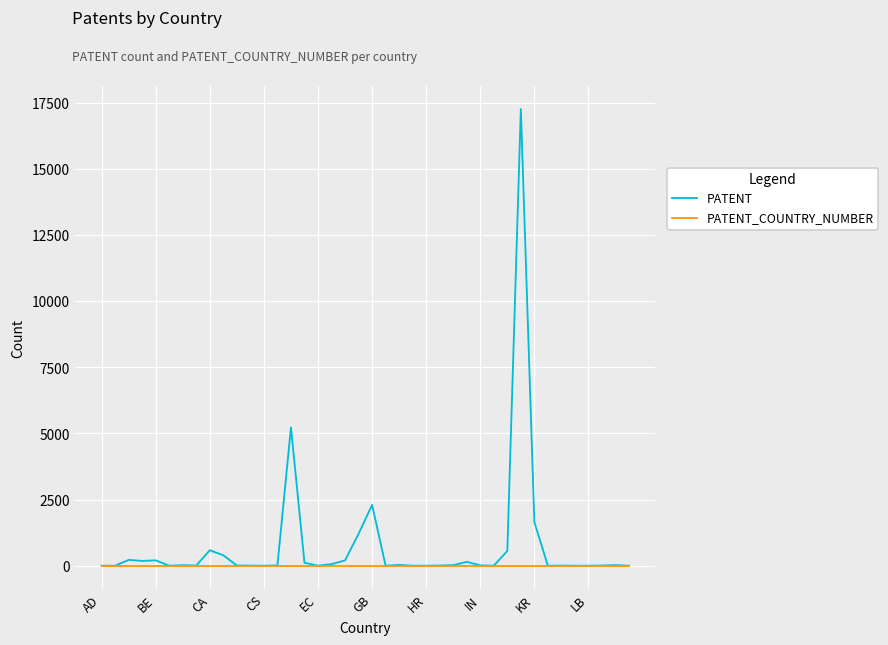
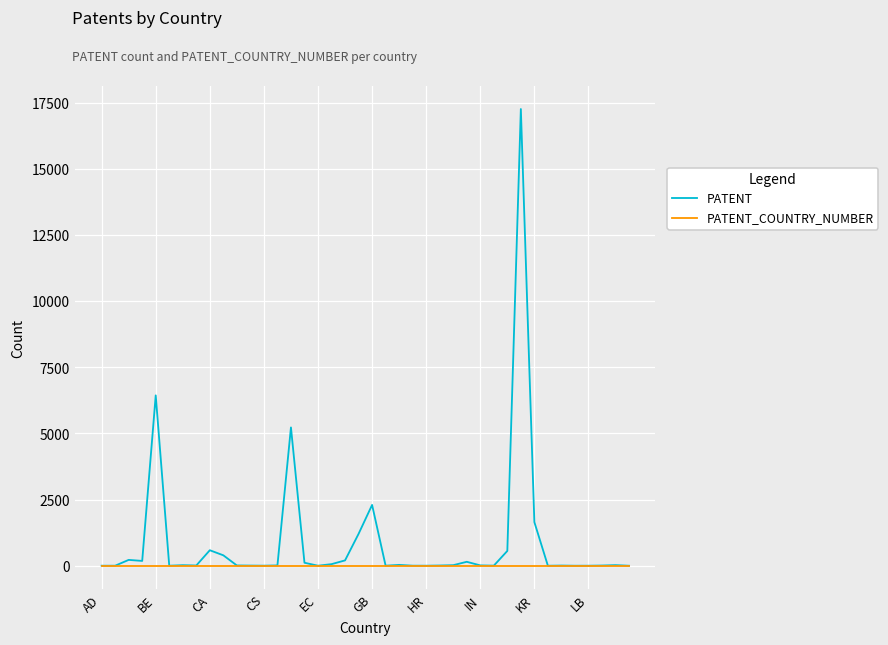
  {
    "PATENT": {
-     "BE": 200,
+     "BE": 6400,
      "CA": 600,
      "GB": 2300,
      "KR": 1700
    },
    "PATENT_COUNTRY_NUMBER": {
      "BE": 0,
      "CA": 0,
      "GB": 0,
      "KR": 0
    }
  }
